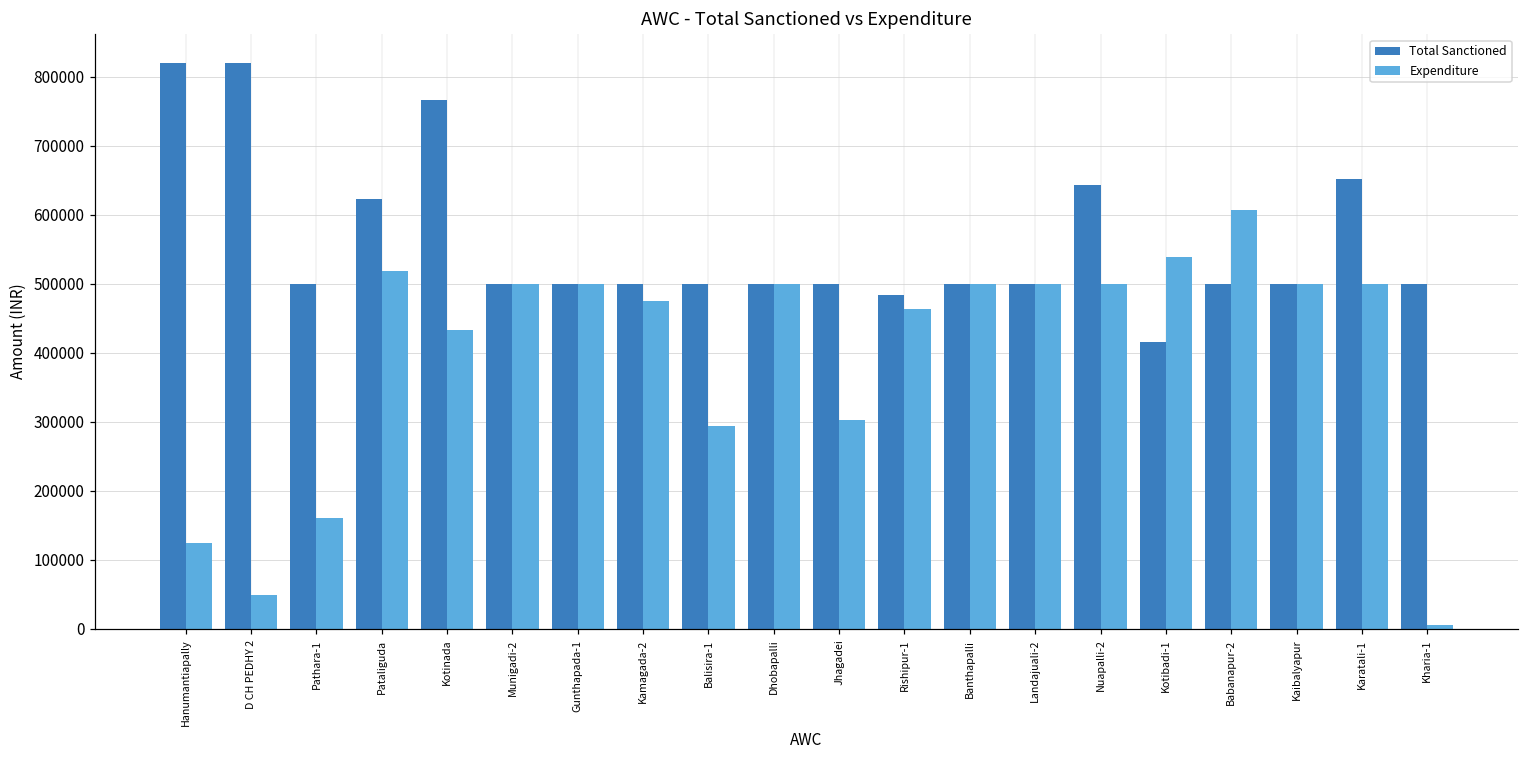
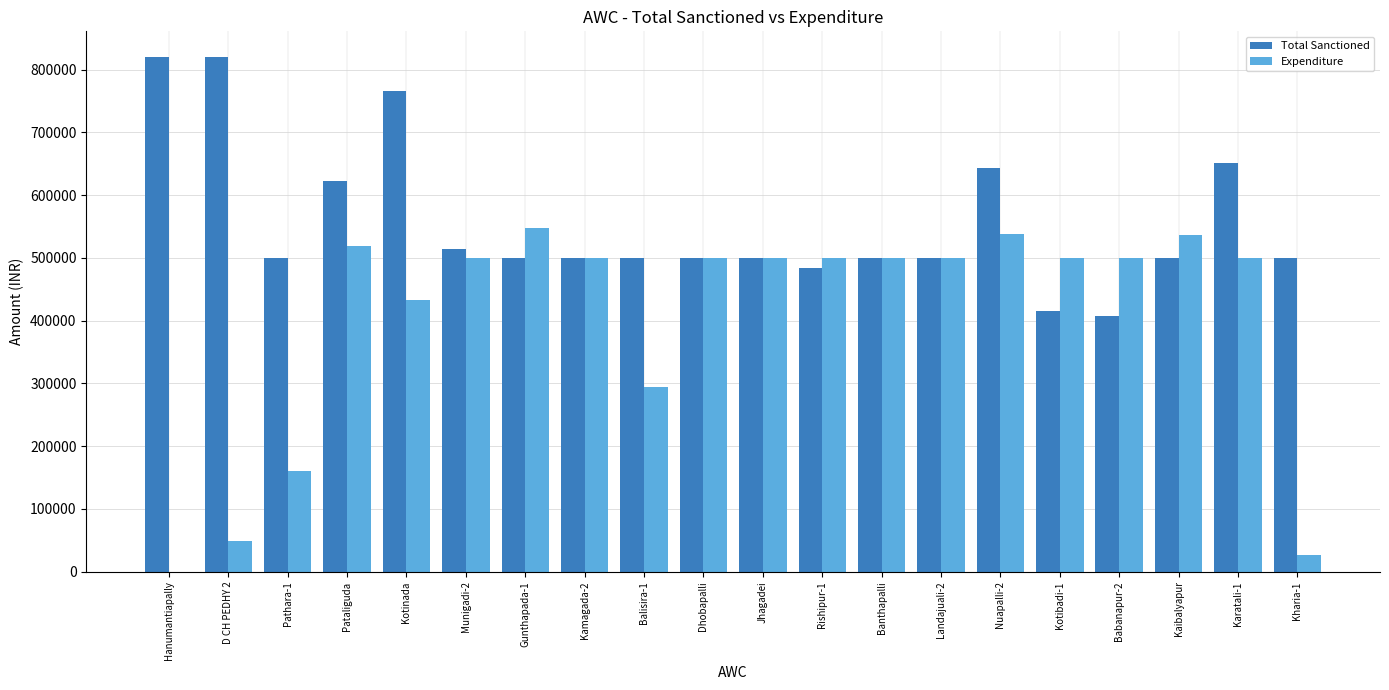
  {
    "Total Sanctioned": {
      "Hanumantiapally": 820000,
      "D CH PEDHY 2": 820000,
      "Pathara-1": 500000,
      "Pataliguda": 620000,
      "Kotinada": 770000,
-     "Munigadi-2": 500000,
+     "Munigadi-2": 510000,
      "Gunthapada-1": 500000,
      "Kamagada-2": 500000,
      "Balisira-1": 500000,
      "Dhobapalli": 500000,
      "Jhagadei": 500000,
      "Rishipur-1": 480000,
      "Banthapalli": 500000,
      "Landajuali-2": 500000,
      "Nuapalli-2": 640000,
      "Kotibadi-1": 420000,
-     "Babanapur-2": 500000,
+     "Babanapur-2": 410000,
      "Kaibalyapur": 500000,
      "Karatali-1": 650000,
      "Kharia-1": 500000
    },
    "Expenditure": {
-     "Hanumantiapally": 120000,
+     "Hanumantiapally": 0,
      "D CH PEDHY 2": 50000,
      "Pathara-1": 160000,
      "Pataliguda": 520000,
      "Kotinada": 430000,
      "Munigadi-2": 500000,
-     "Gunthapada-1": 500000,
-     "Kamagada-2": 480000,
+     "Gunthapada-1": 550000,
+     "Kamagada-2": 500000,
      "Balisira-1": 290000,
      "Dhobapalli": 500000,
-     "Jhagadei": 300000,
-     "Rishipur-1": 460000,
+     "Jhagadei": 500000,
+     "Rishipur-1": 500000,
      "Banthapalli": 500000,
      "Landajuali-2": 500000,
-     "Nuapalli-2": 500000,
-     "Kotibadi-1": 540000,
-     "Babanapur-2": 610000,
-     "Kaibalyapur": 500000,
+     "Nuapalli-2": 540000,
+     "Kotibadi-1": 500000,
+     "Babanapur-2": 500000,
+     "Kaibalyapur": 540000,
      "Karatali-1": 500000,
-     "Kharia-1": 10000
+     "Kharia-1": 30000
    }
  }
